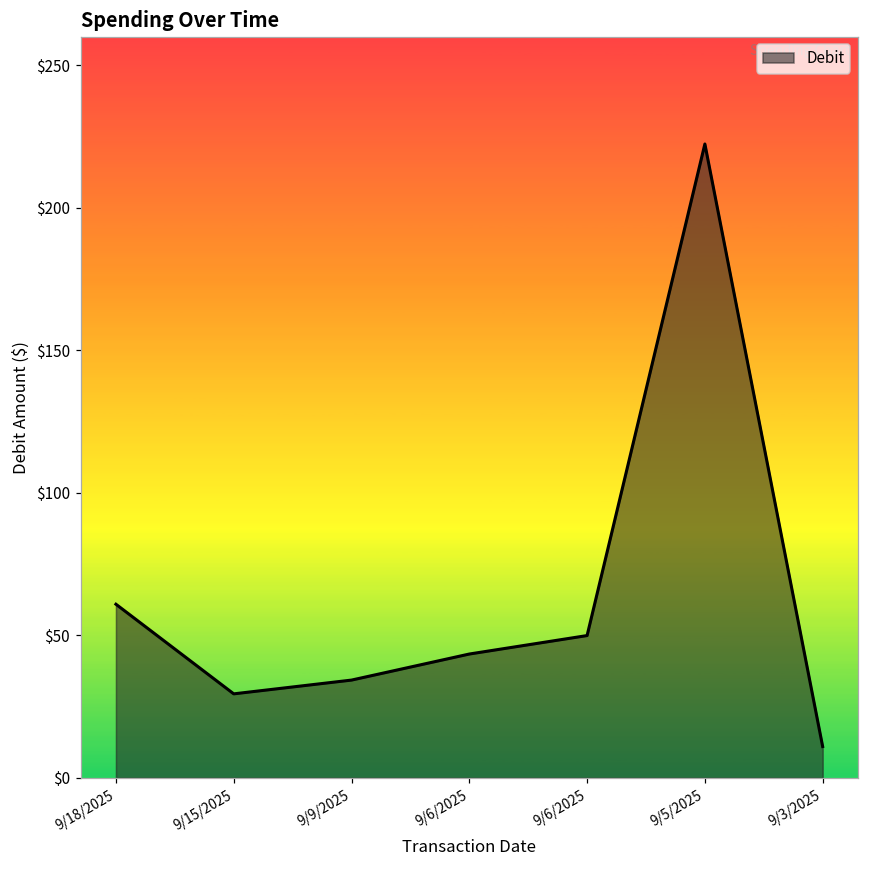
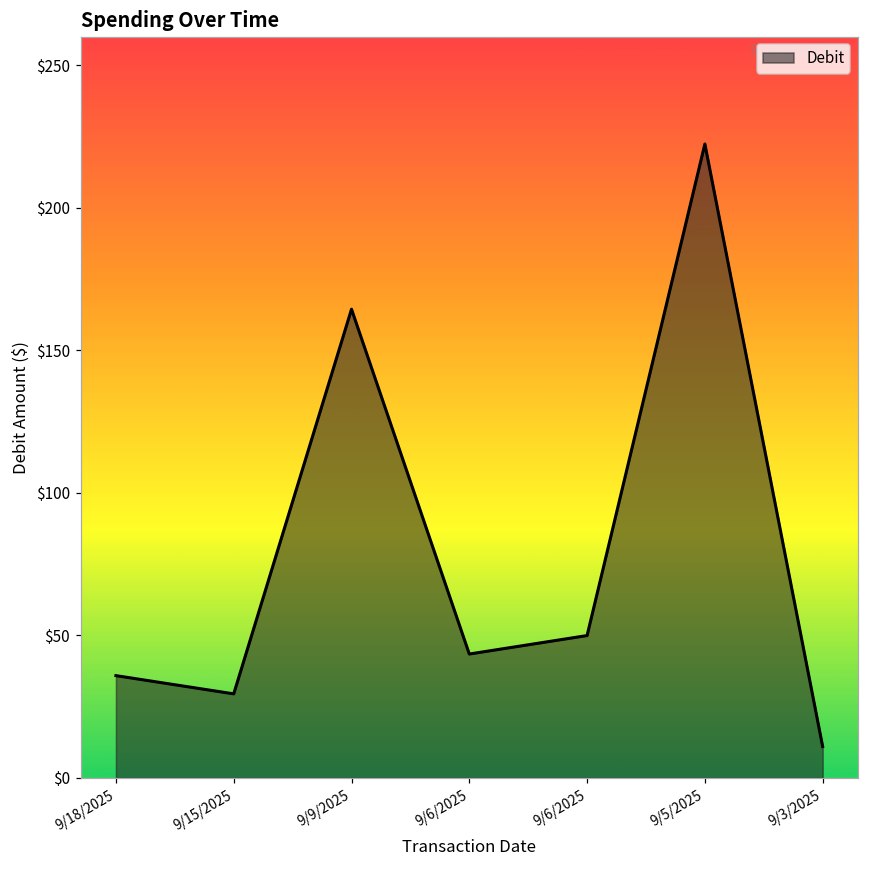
  {
-   "9/18/2025": "$61",
+   "9/18/2025": "$36",
    "9/15/2025": "$29",
-   "9/9/2025": "$34",
+   "9/9/2025": "$164",
    "9/5/2025": "$222",
    "9/3/2025": "$11"
  }
